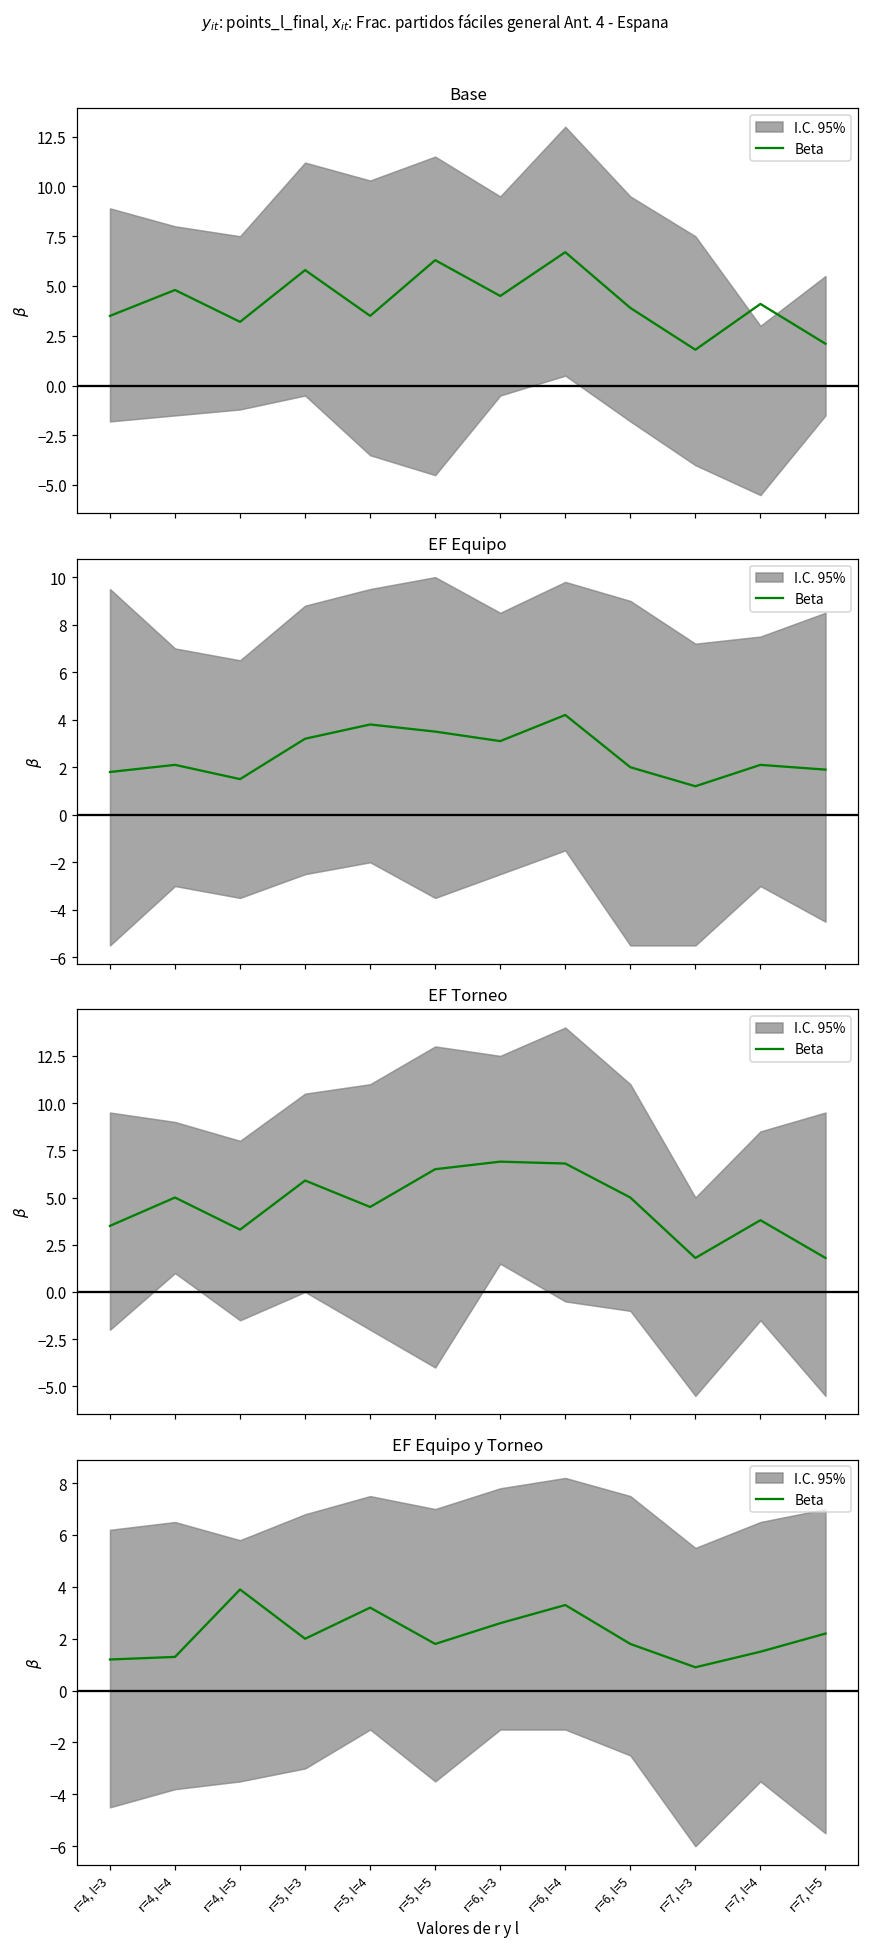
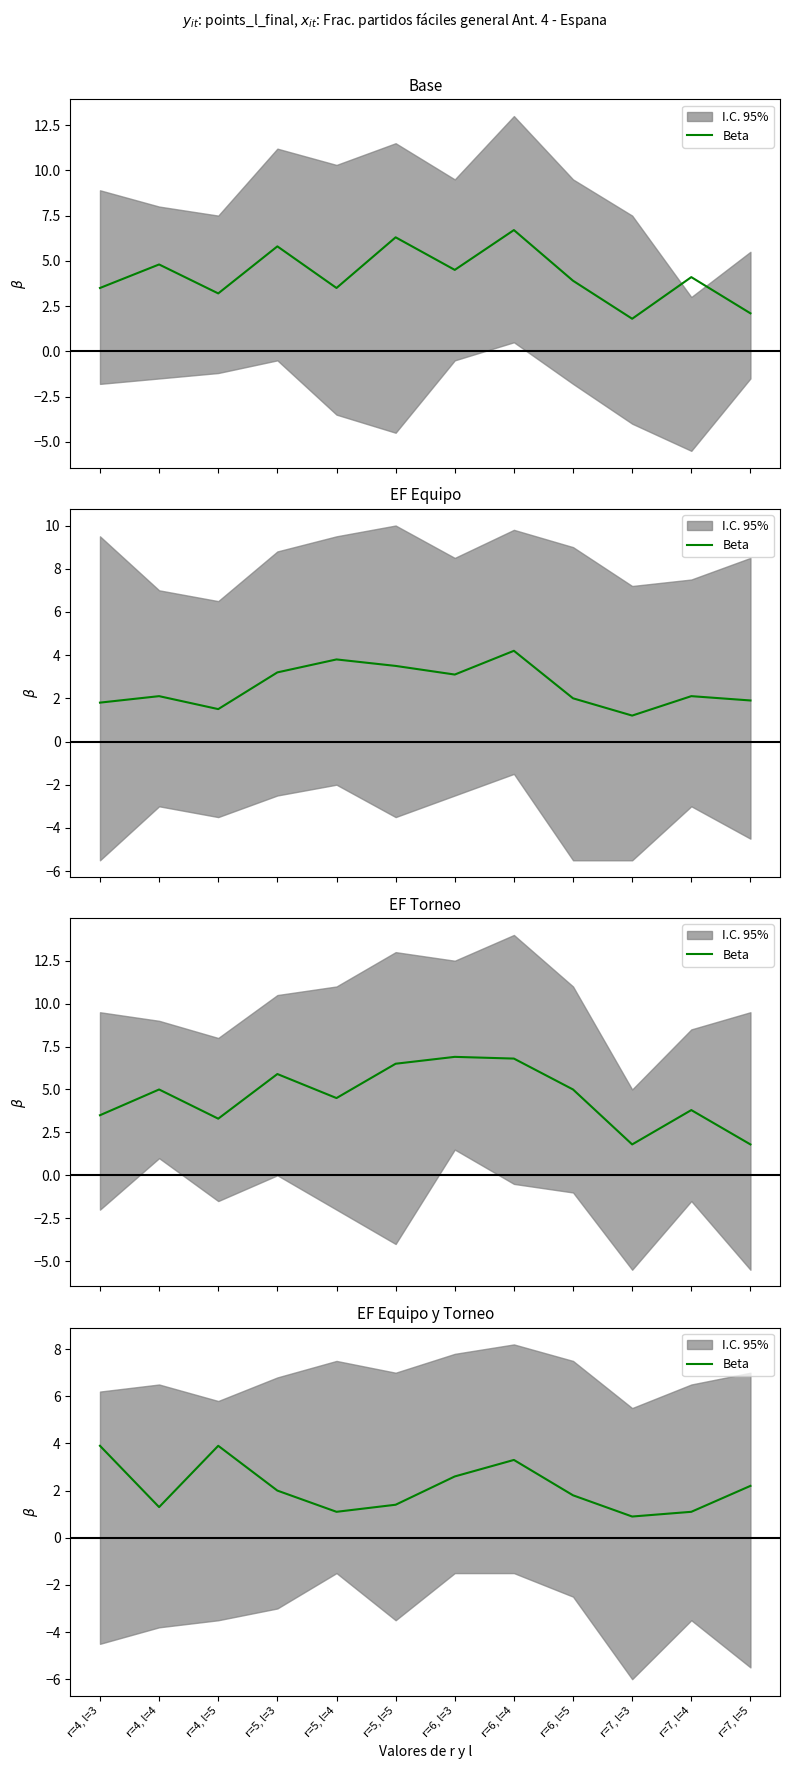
  {
    "EF Equipo y Torneo": {
      "Beta": {
-       "r=4, l=3": 1.2,
+       "r=4, l=3": 3.9,
        "r=4, l=4": 1.3,
        "r=4, l=5": 3.9,
        "r=5, l=3": 2.0,
-       "r=5, l=4": 3.2,
-       "r=5, l=5": 1.8,
+       "r=5, l=4": 1.1,
+       "r=5, l=5": 1.4,
        "r=6, l=3": 2.6,
        "r=6, l=4": 3.3,
        "r=6, l=5": 1.8,
        "r=7, l=3": 0.9,
-       "r=7, l=4": 1.5,
+       "r=7, l=4": 1.1,
        "r=7, l=5": 2.2
      }
    }
  }
